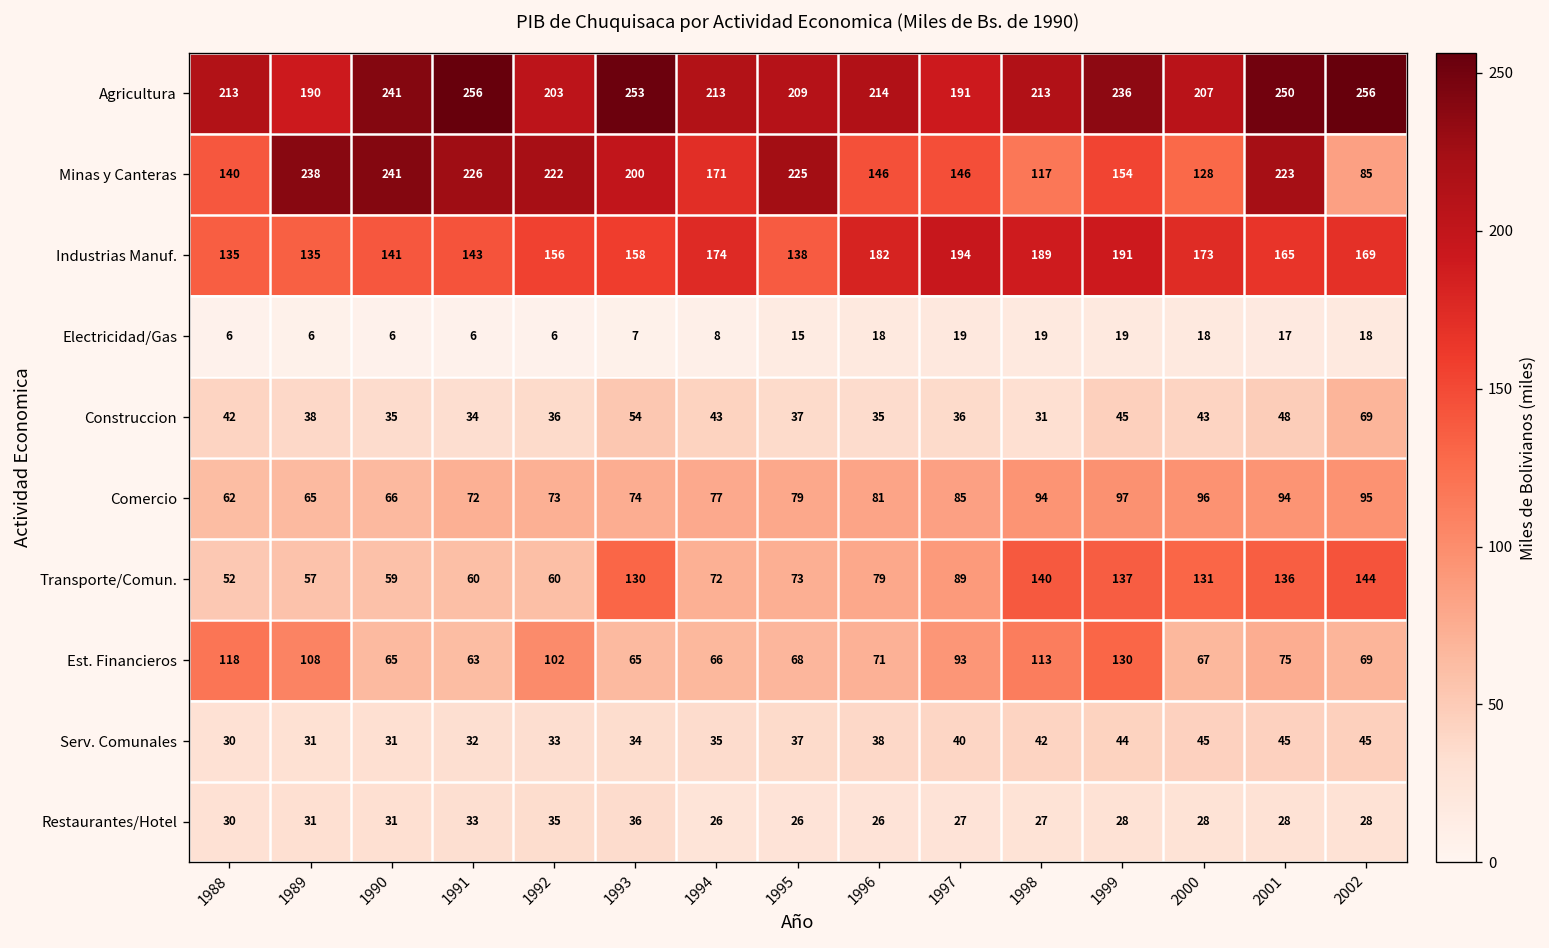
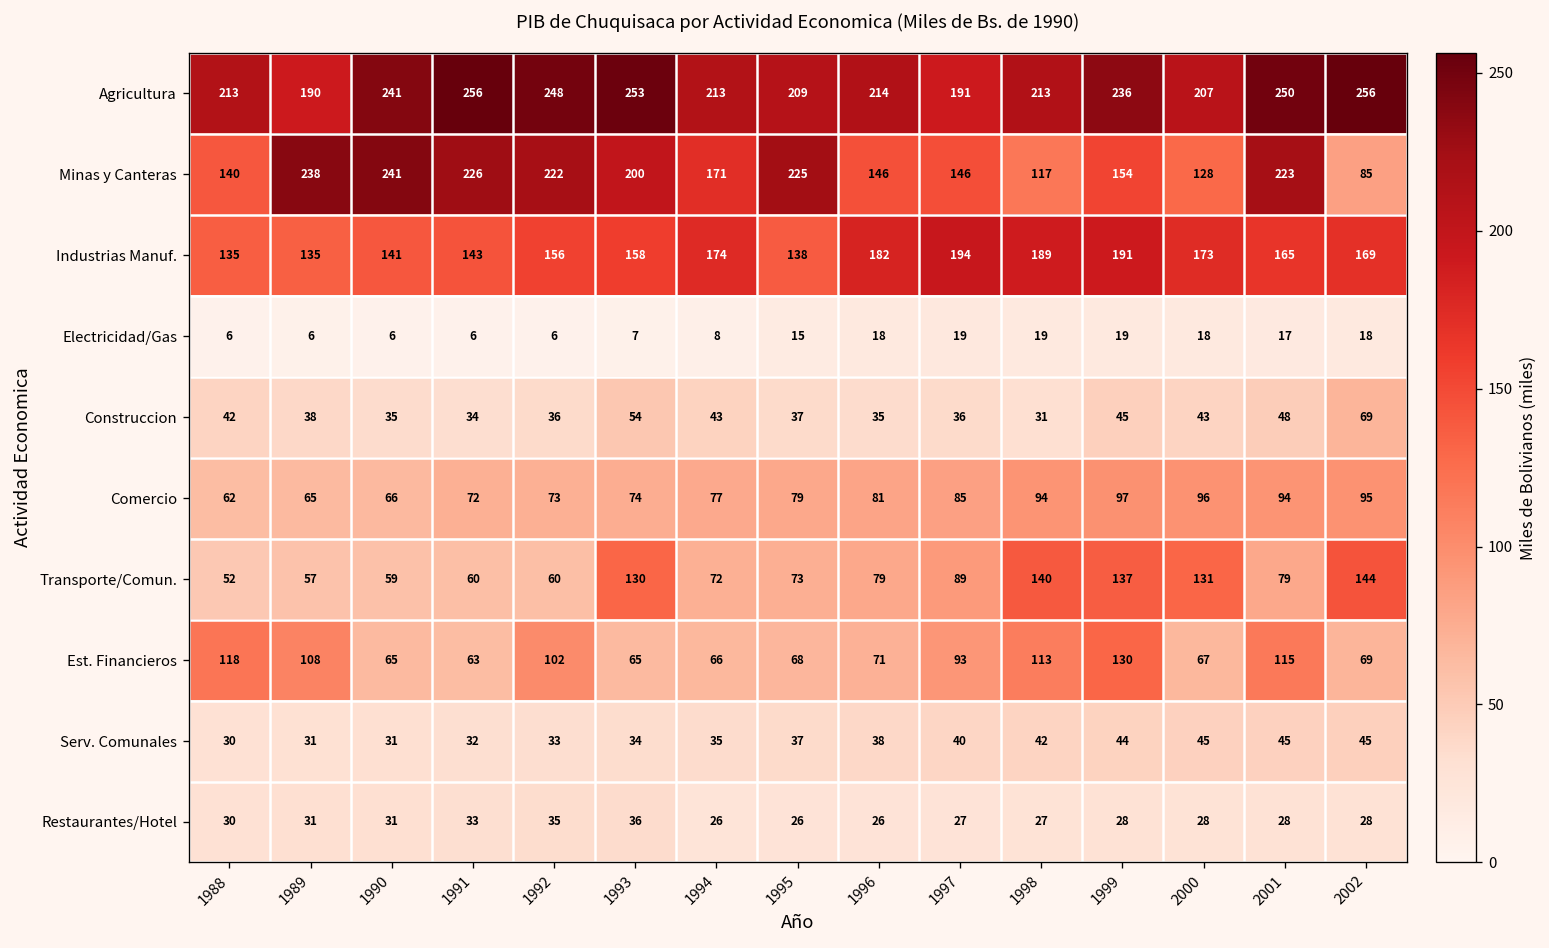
  {
    "Agricultura": {
      "1988": 213,
      "1989": 190,
      "1990": 241,
      "1991": 256,
-     "1992": 203,
+     "1992": 248,
      "1993": 253,
      "1994": 213,
      "1995": 209,
      "1996": 214,
      "1997": 191,
      "1998": 213,
      "1999": 236,
      "2000": 207,
      "2001": 250,
      "2002": 256
    },
    "Minas y Canteras": {
      "1988": 140,
      "1989": 238,
      "1990": 241,
      "1991": 226,
      "1992": 222,
      "1993": 200,
      "1994": 171,
      "1995": 225,
      "1996": 146,
      "1997": 146,
      "1998": 117,
      "1999": 154,
      "2000": 128,
      "2001": 223,
      "2002": 85
    },
    "Industrias Manuf.": {
      "1988": 135,
      "1989": 135,
      "1990": 141,
      "1991": 143,
      "1992": 156,
      "1993": 158,
      "1994": 174,
      "1995": 138,
      "1996": 182,
      "1997": 194,
      "1998": 189,
      "1999": 191,
      "2000": 173,
      "2001": 165,
      "2002": 169
    },
    "Electricidad/Gas": {
      "1988": 6,
      "1989": 6,
      "1990": 6,
      "1991": 6,
      "1992": 6,
      "1993": 7,
      "1994": 8,
      "1995": 15,
      "1996": 18,
      "1997": 19,
      "1998": 19,
      "1999": 19,
      "2000": 18,
      "2001": 17,
      "2002": 18
    },
    "Construccion": {
      "1988": 42,
      "1989": 38,
      "1990": 35,
      "1991": 34,
      "1992": 36,
      "1993": 54,
      "1994": 43,
      "1995": 37,
      "1996": 35,
      "1997": 36,
      "1998": 31,
      "1999": 45,
      "2000": 43,
      "2001": 48,
      "2002": 69
    },
    "Comercio": {
      "1988": 62,
      "1989": 65,
      "1990": 66,
      "1991": 72,
      "1992": 73,
      "1993": 74,
      "1994": 77,
      "1995": 79,
      "1996": 81,
      "1997": 85,
      "1998": 94,
      "1999": 97,
      "2000": 96,
      "2001": 94,
      "2002": 95
    },
    "Transporte/Comun.": {
      "1988": 52,
      "1989": 57,
      "1990": 59,
      "1991": 60,
      "1992": 60,
      "1993": 130,
      "1994": 72,
      "1995": 73,
      "1996": 79,
      "1997": 89,
      "1998": 140,
      "1999": 137,
      "2000": 131,
-     "2001": 136,
+     "2001": 79,
      "2002": 144
    },
    "Est. Financieros": {
      "1988": 118,
      "1989": 108,
      "1990": 65,
      "1991": 63,
      "1992": 102,
      "1993": 65,
      "1994": 66,
      "1995": 68,
      "1996": 71,
      "1997": 93,
      "1998": 113,
      "1999": 130,
      "2000": 67,
-     "2001": 75,
+     "2001": 115,
      "2002": 69
    },
    "Serv. Comunales": {
      "1988": 30,
      "1989": 31,
      "1990": 31,
      "1991": 32,
      "1992": 33,
      "1993": 34,
      "1994": 35,
      "1995": 37,
      "1996": 38,
      "1997": 40,
      "1998": 42,
      "1999": 44,
      "2000": 45,
      "2001": 45,
      "2002": 45
    },
    "Restaurantes/Hotel": {
      "1988": 30,
      "1989": 31,
      "1990": 31,
      "1991": 33,
      "1992": 35,
      "1993": 36,
      "1994": 26,
      "1995": 26,
      "1996": 26,
      "1997": 27,
      "1998": 27,
      "1999": 28,
      "2000": 28,
      "2001": 28,
      "2002": 28
    }
  }
